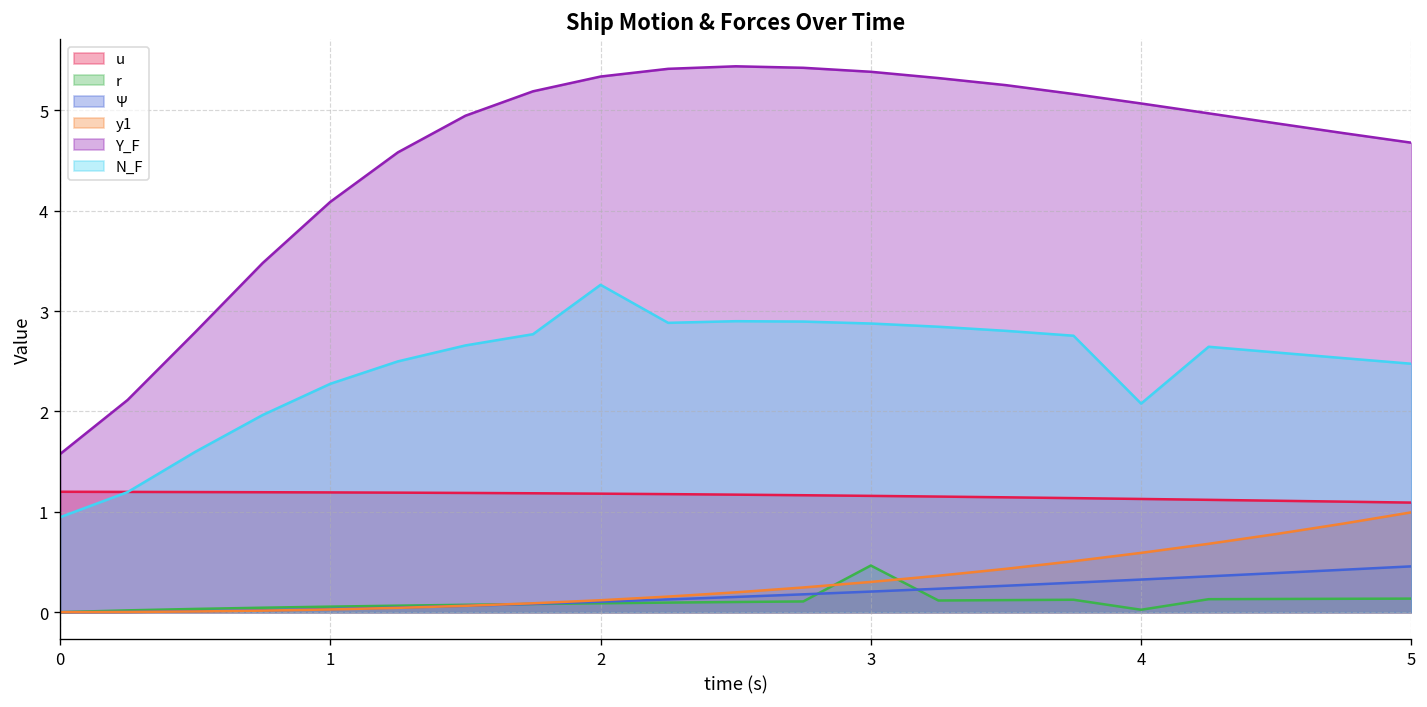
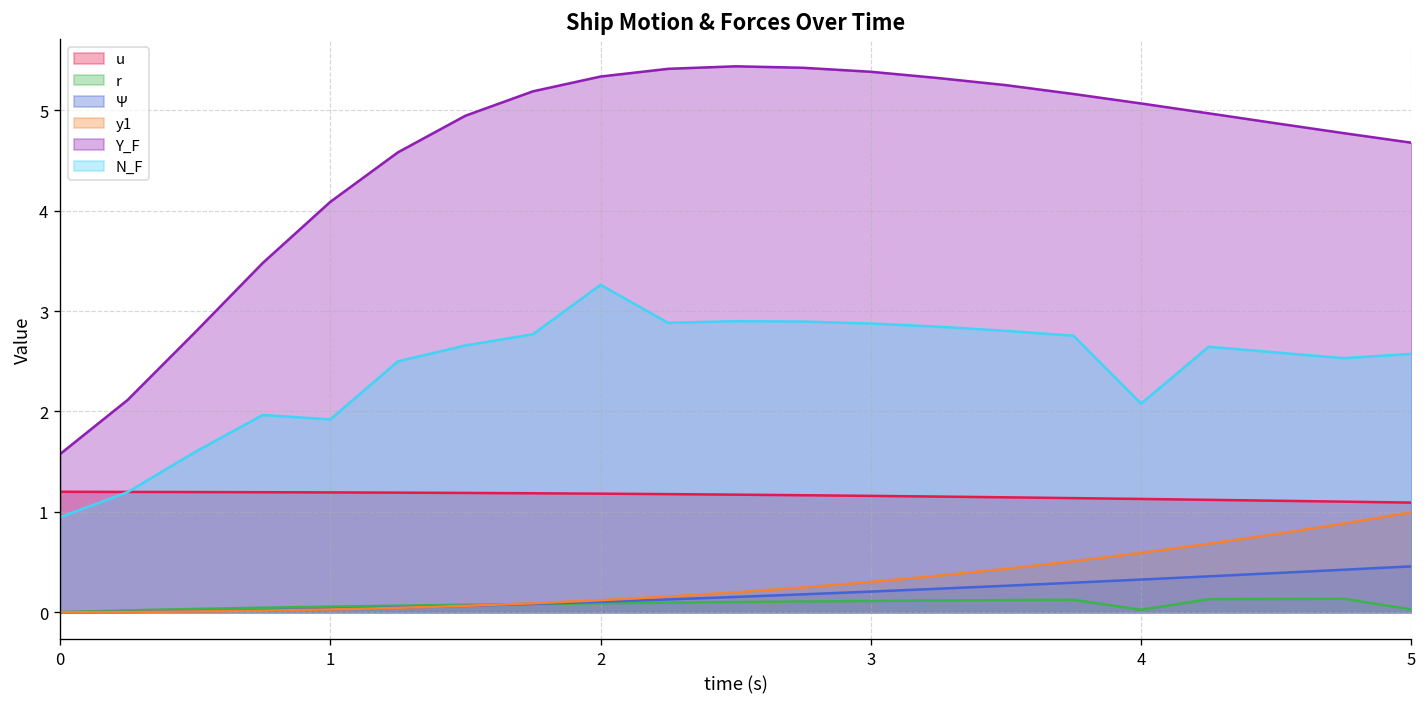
  {
    "r": {
-     "3": 0.5,
+     "3": 0.1,
      "4": 0.0,
-     "5": 0.1
+     "5": 0.0
    },
    "N_F": {
      "0": 0.9,
-     "1": 2.3,
+     "1": 1.9,
      "2": 3.3,
      "3": 2.9,
      "4": 2.1,
-     "5": 2.5
+     "5": 2.6
    }
  }
